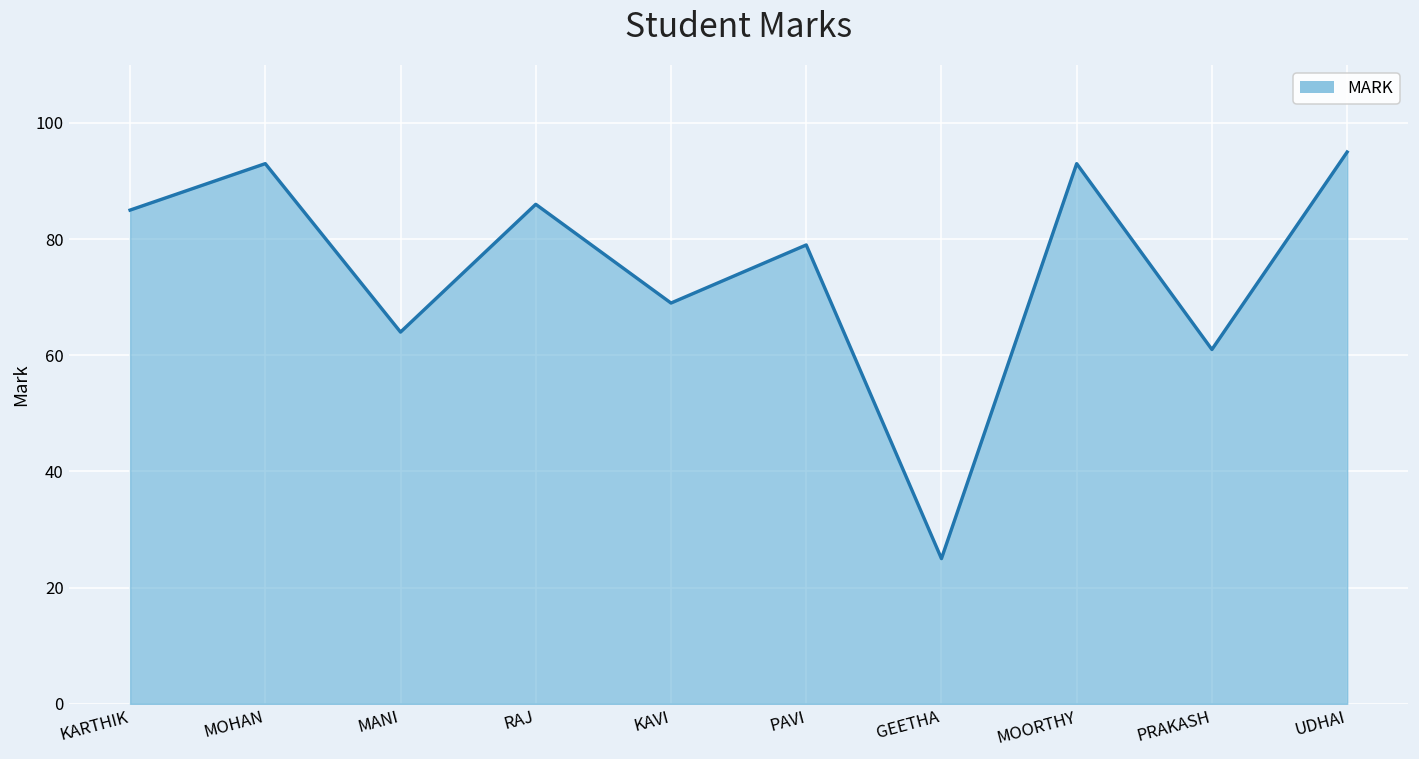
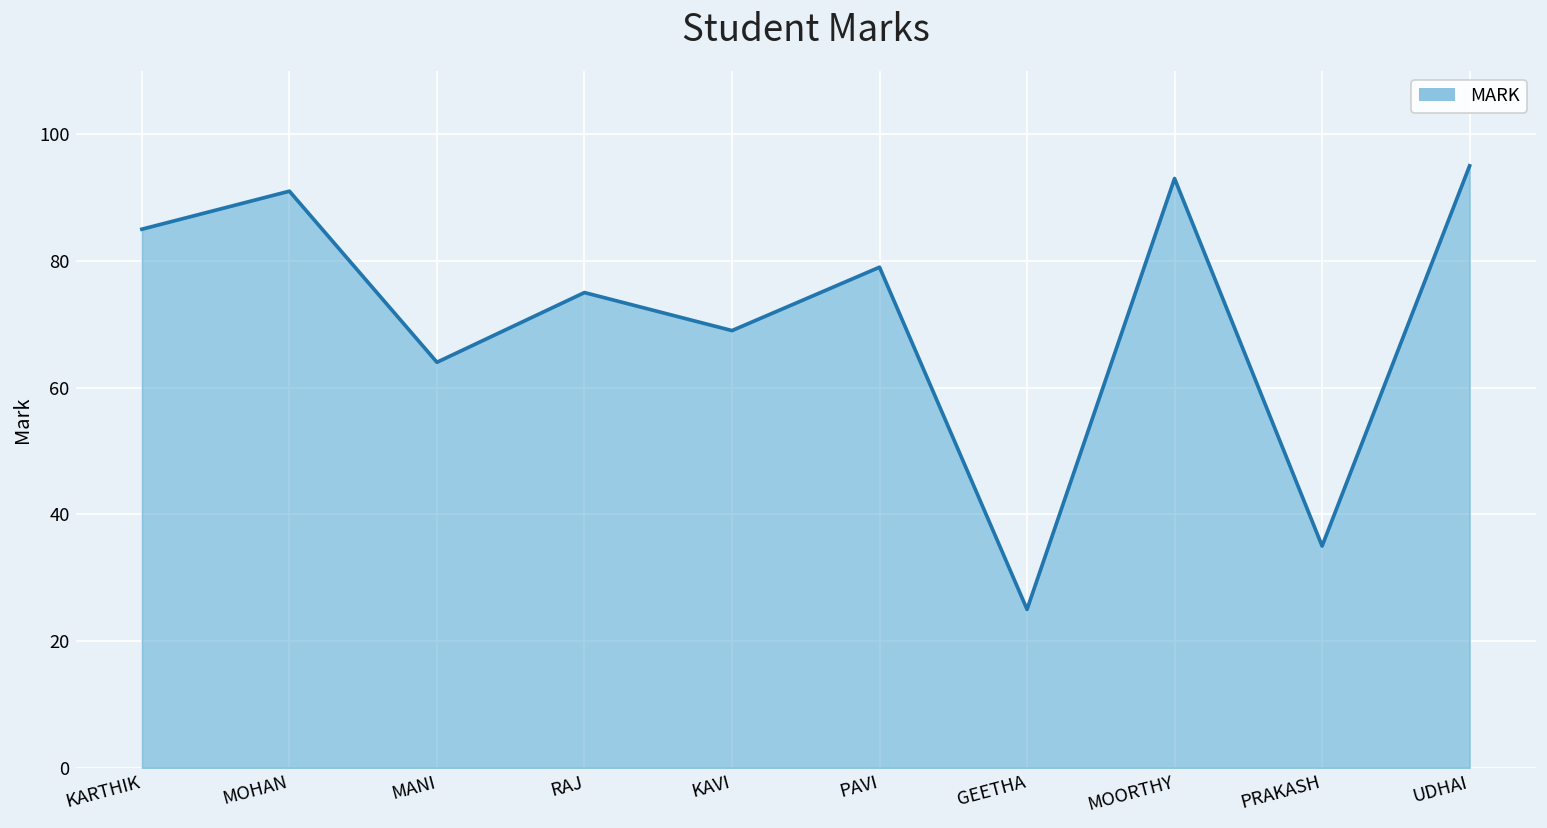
  {
    "KARTHIK": 85,
-   "MOHAN": 93,
+   "MOHAN": 91,
    "MANI": 64,
-   "RAJ": 86,
+   "RAJ": 75,
    "KAVI": 69,
    "PAVI": 79,
    "GEETHA": 25,
    "MOORTHY": 93,
-   "PRAKASH": 61,
+   "PRAKASH": 35,
    "UDHAI": 95
  }
